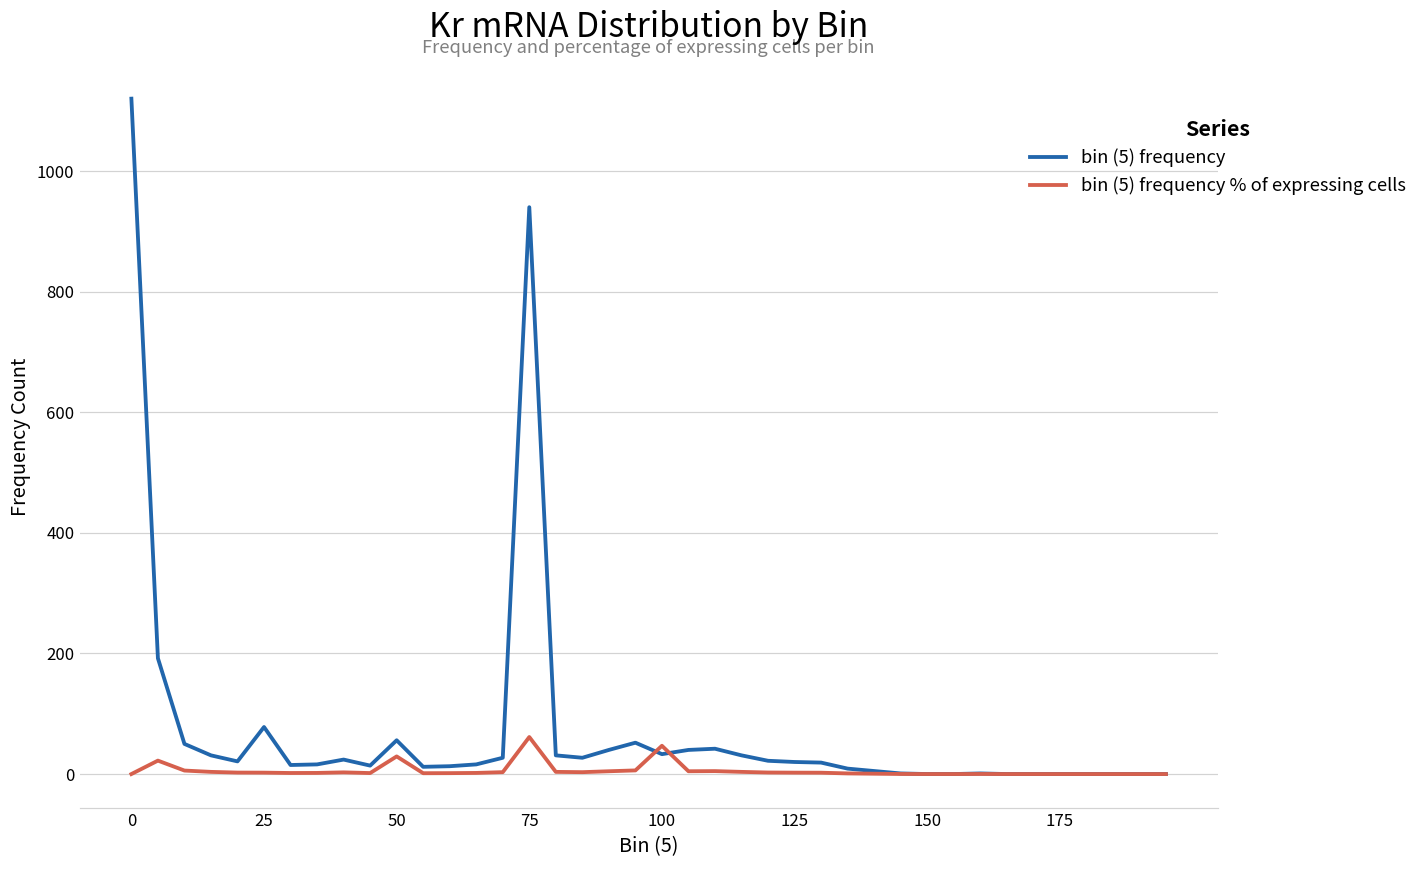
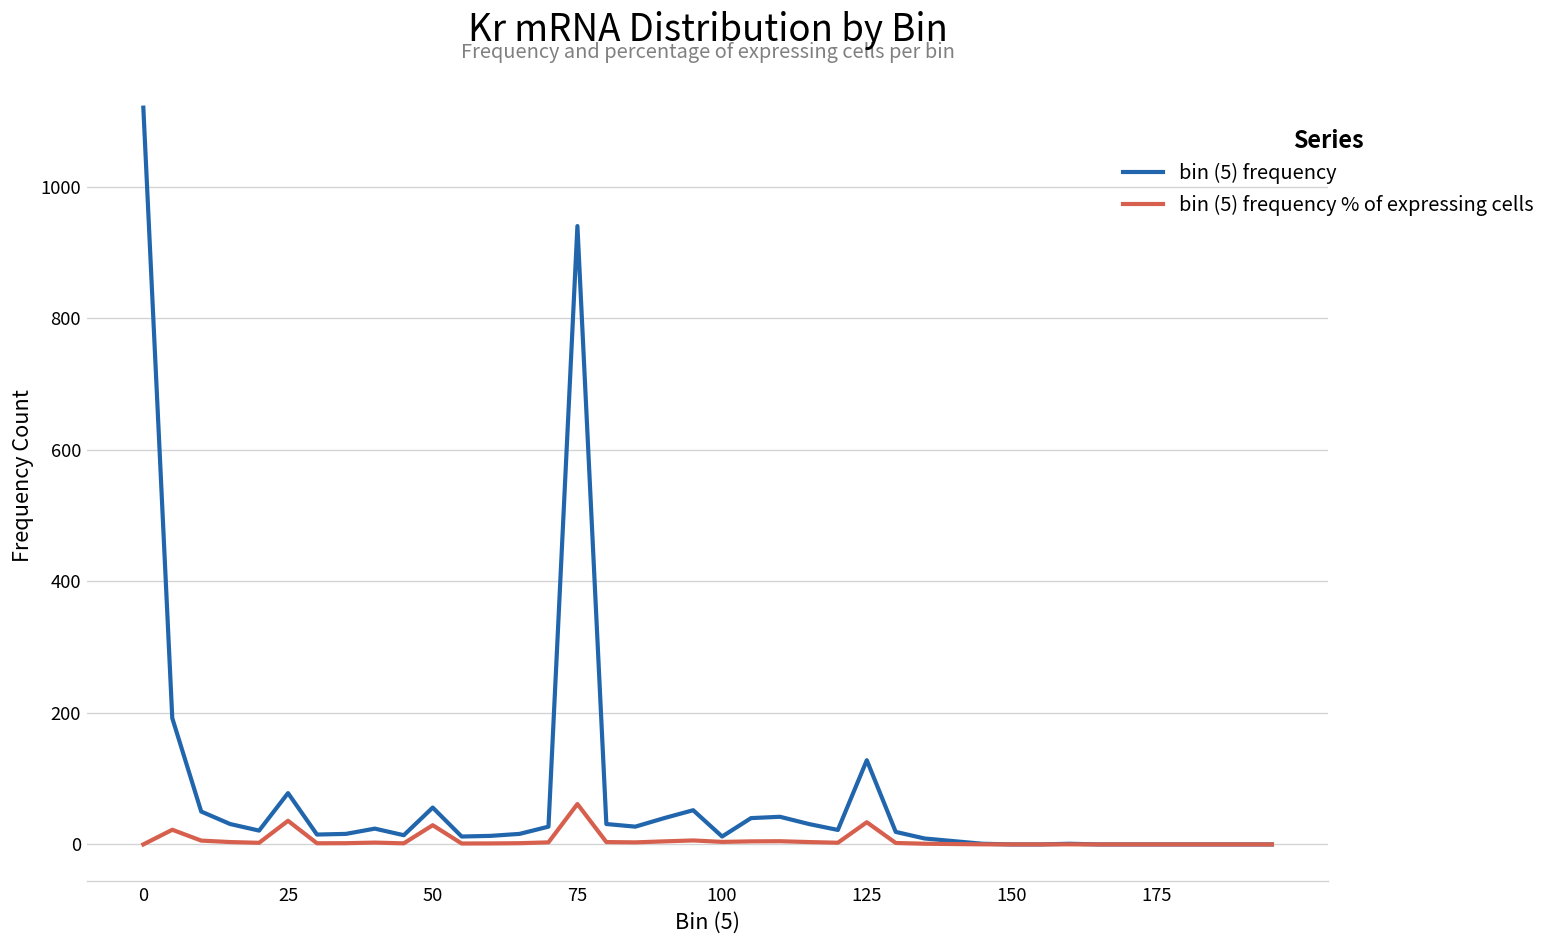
  {
    "bin (5) frequency": {
      "0": 1120,
      "25": 80,
      "50": 60,
      "75": 940,
-     "100": 30,
-     "125": 20
+     "100": 10,
+     "125": 130
    },
    "bin (5) frequency % of expressing cells": {
      "0": 0,
-     "25": 0,
+     "25": 40,
      "50": 30,
      "75": 60,
-     "100": 50,
-     "125": 0
+     "100": 0,
+     "125": 30
    }
  }
